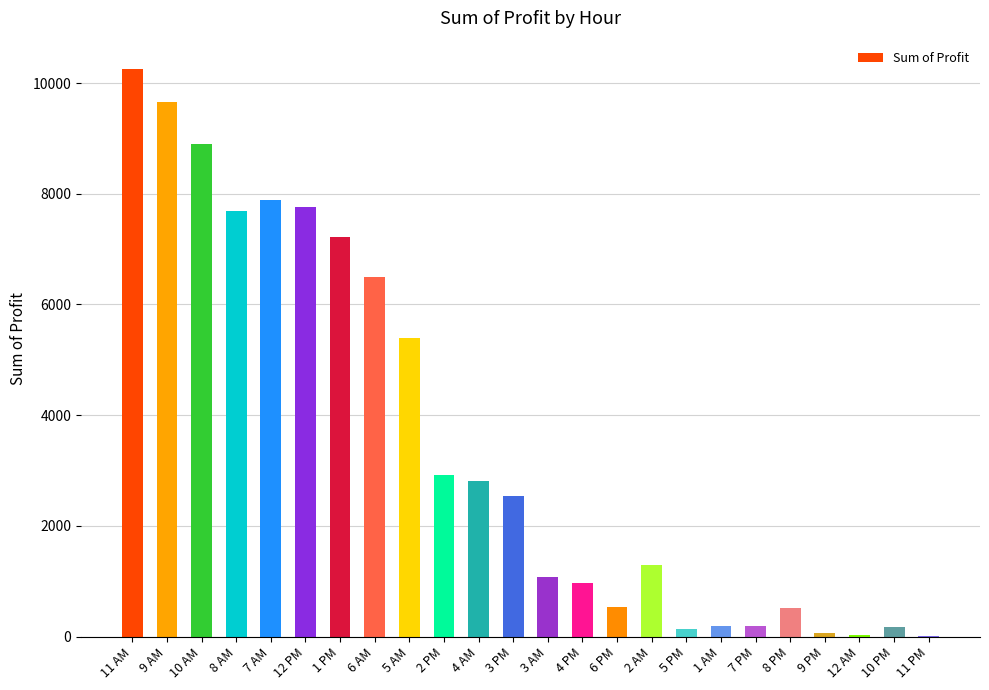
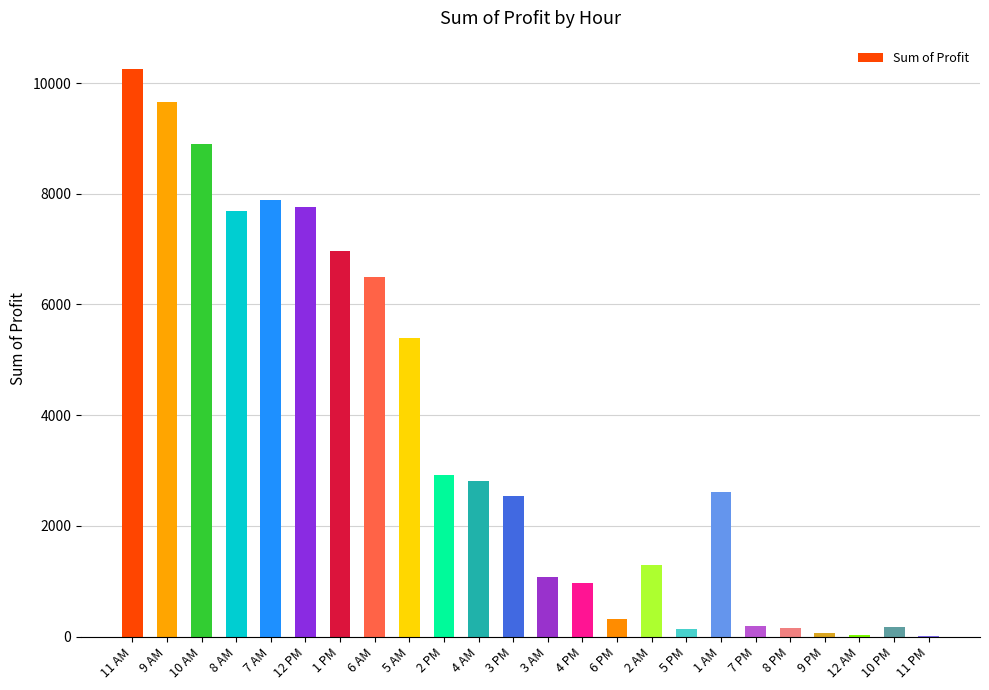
  {
    "11 AM": 10300,
    "9 AM": 9600,
    "10 AM": 8900,
    "8 AM": 7700,
    "7 AM": 7900,
    "12 PM": 7800,
-   "1 PM": 7200,
+   "1 PM": 7000,
    "6 AM": 6500,
    "5 AM": 5400,
    "2 PM": 2900,
    "4 AM": 2800,
    "3 PM": 2500,
    "3 AM": 1100,
    "4 PM": 1000,
-   "6 PM": 500,
+   "6 PM": 300,
    "2 AM": 1300,
    "5 PM": 100,
-   "1 AM": 200,
+   "1 AM": 2600,
    "7 PM": 200,
-   "8 PM": 500,
+   "8 PM": 200,
    "9 PM": 100,
    "10 PM": 200
  }
